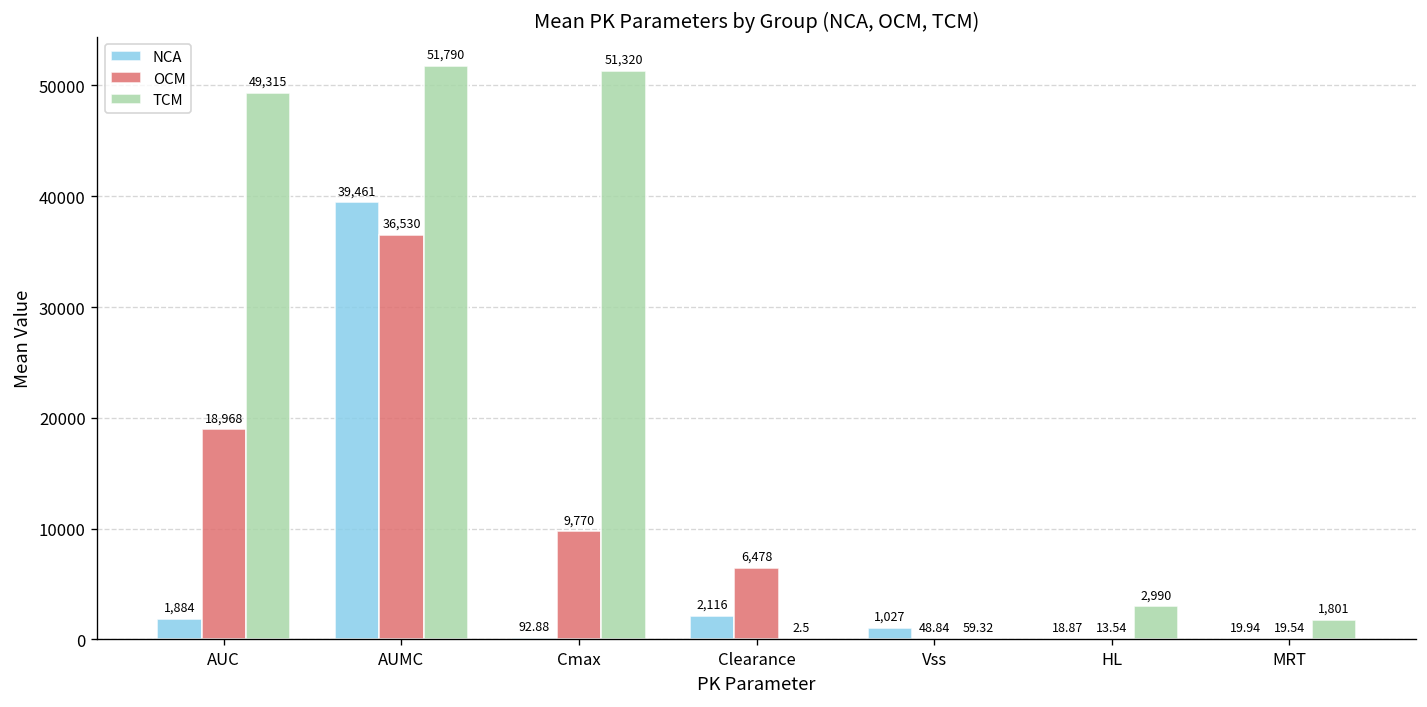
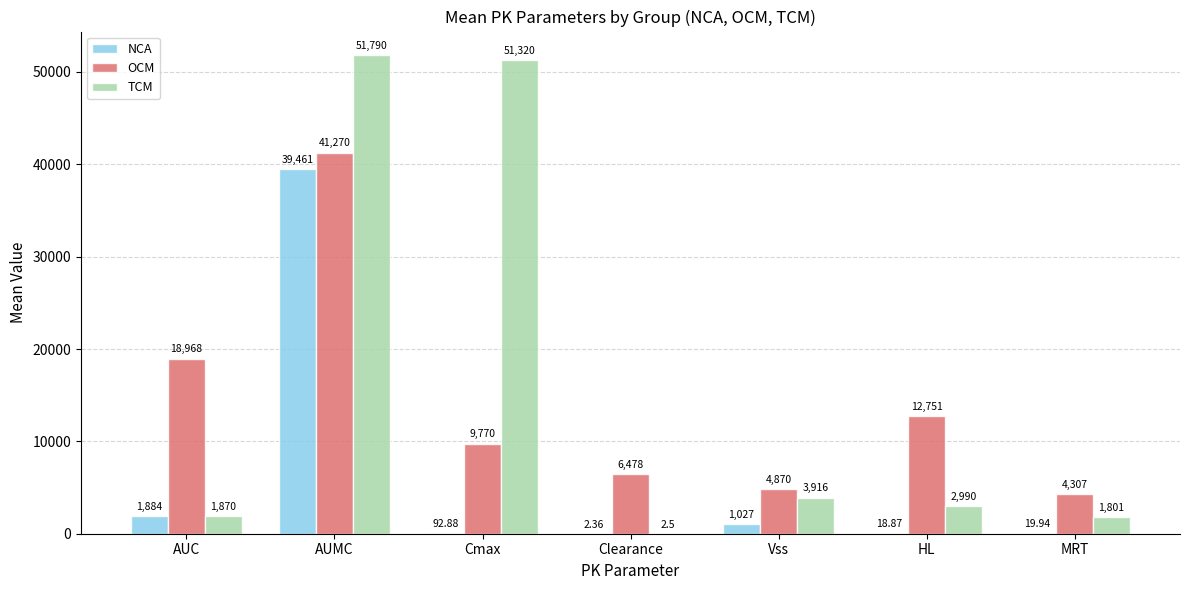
  {
    "NCA": {
      "AUC": "1,884",
      "AUMC": "39,461",
      "Cmax": "92.88",
-     "Clearance": "2,116",
+     "Clearance": "2.36",
      "Vss": "1,027",
      "HL": "18.87",
      "MRT": "19.94"
    },
    "OCM": {
      "AUC": "18,968",
-     "AUMC": "36,530",
+     "AUMC": "41,270",
      "Cmax": "9,770",
      "Clearance": "6,478",
-     "Vss": "48.84",
-     "HL": "13.54",
-     "MRT": "19.54"
+     "Vss": "4,870",
+     "HL": "12,751",
+     "MRT": "4,307"
    },
    "TCM": {
-     "AUC": "49,315",
+     "AUC": "1,870",
      "AUMC": "51,790",
      "Cmax": "51,320",
      "Clearance": "2.5",
-     "Vss": "59.32",
+     "Vss": "3,916",
      "HL": "2,990",
      "MRT": "1,801"
    }
  }
